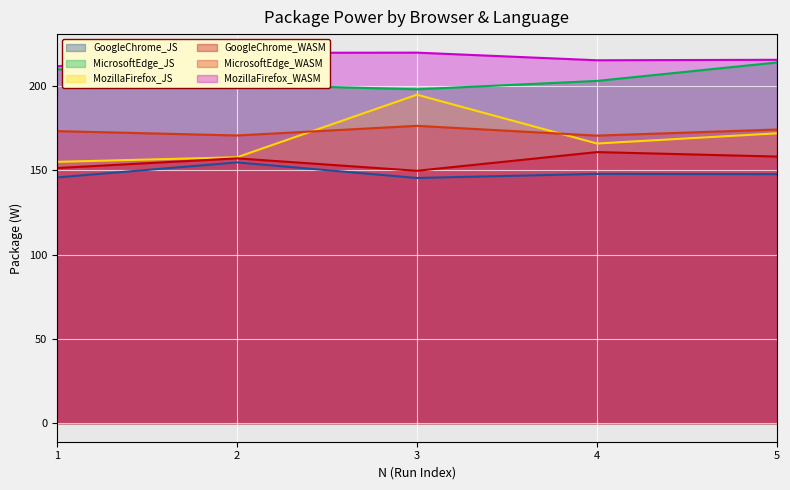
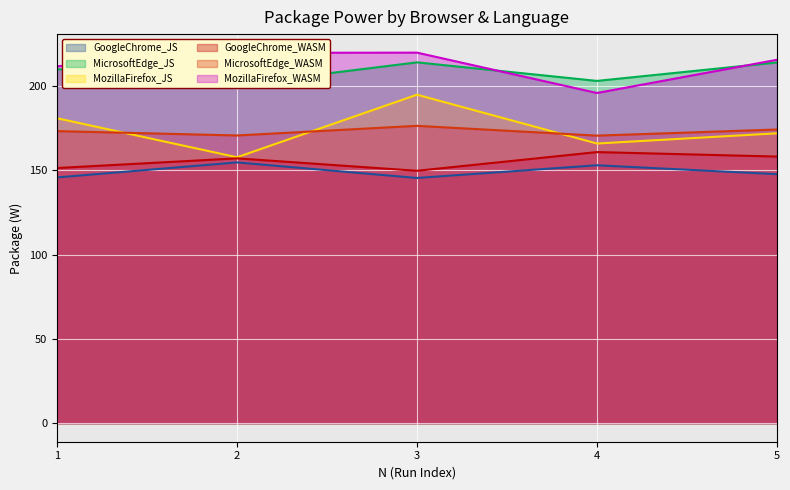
  {
    "GoogleChrome_JS": {
      "1": 146,
      "2": 155,
      "3": 146,
-     "4": 148,
+     "4": 153,
      "5": 148
    },
    "MicrosoftEdge_JS": {
      "1": 210,
-     "3": 198,
+     "3": 214,
      "4": 203,
      "5": 214
    },
    "MozillaFirefox_JS": {
-     "1": 155,
+     "1": 181,
      "3": 195,
      "4": 166,
      "5": 172
    },
    "MozillaFirefox_WASM": {
      "1": 212,
      "3": 220,
-     "4": 215,
+     "4": 196,
      "5": 216
    }
  }
